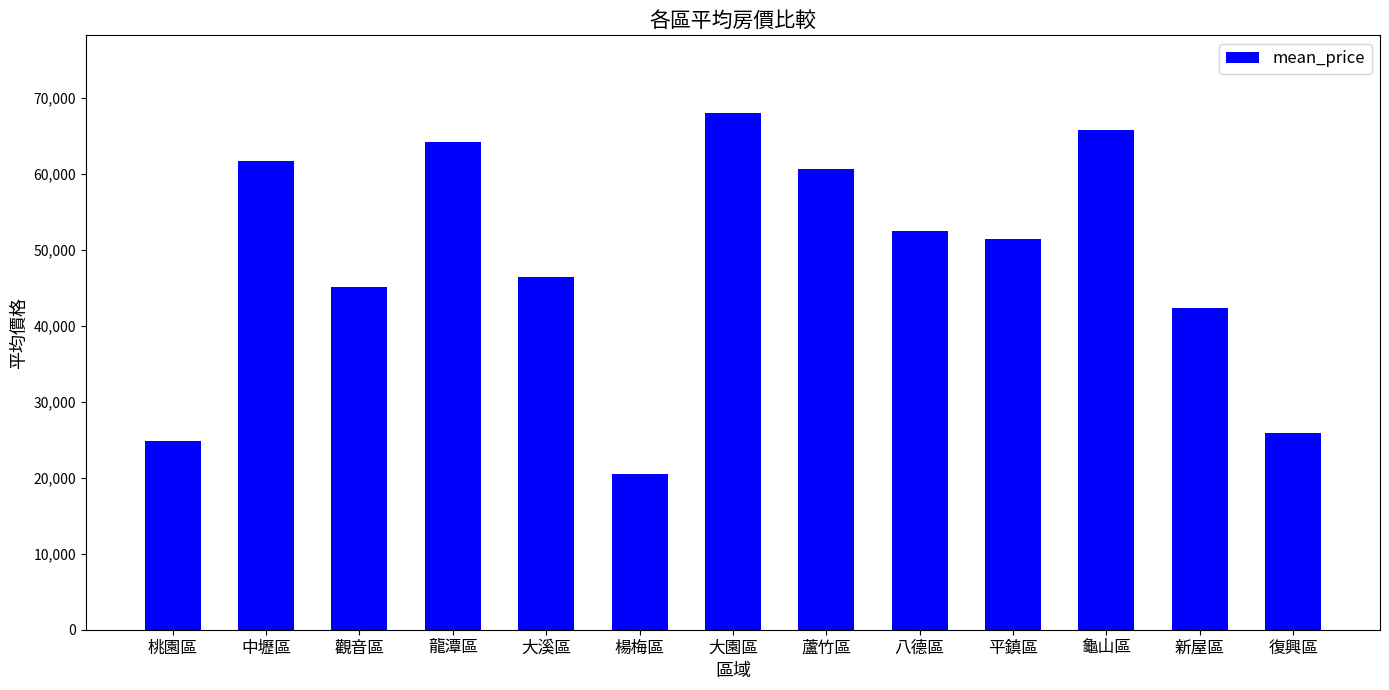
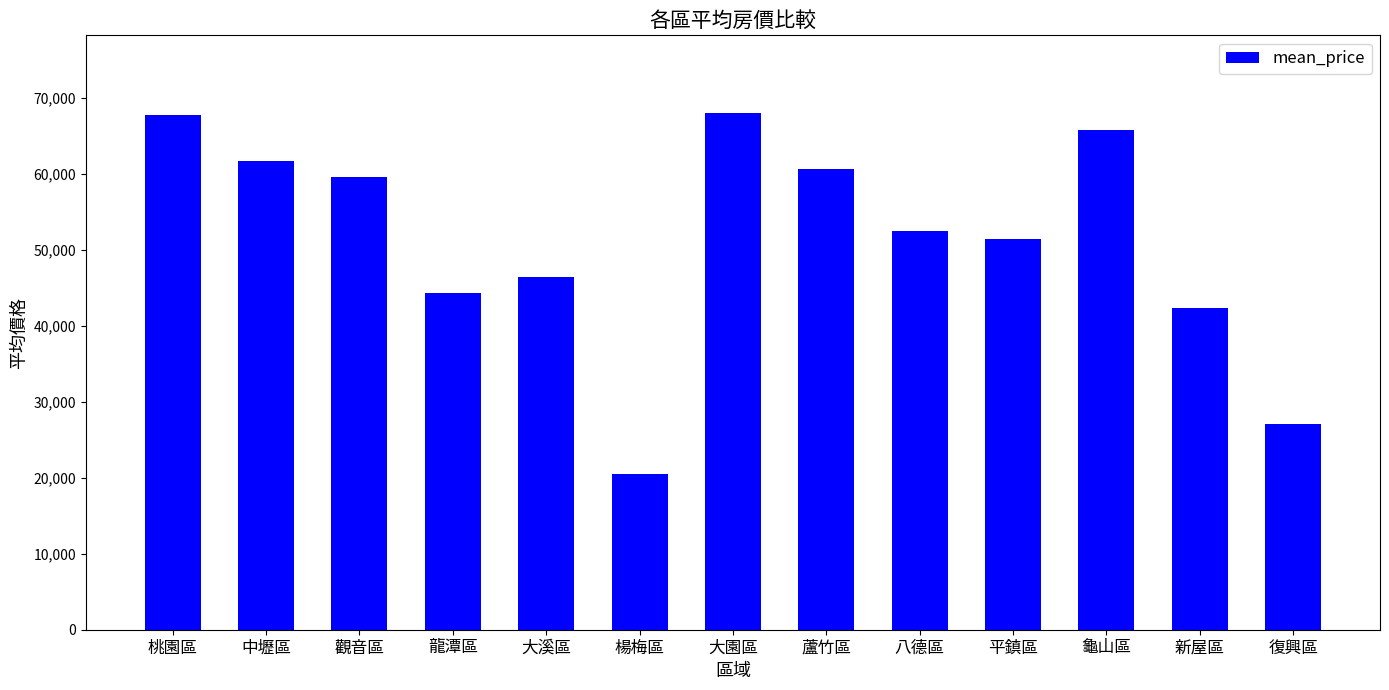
  {
-   "桃園區": "25,000",
+   "桃園區": "68,000",
    "中壢區": "62,000",
-   "觀音區": "45,000",
-   "龍潭區": "64,000",
+   "觀音區": "60,000",
+   "龍潭區": "44,000",
    "大溪區": "46,000",
    "楊梅區": "20,000",
    "大園區": "68,000",
    "蘆竹區": "61,000",
    "八德區": "52,000",
    "平鎮區": "51,000",
    "龜山區": "66,000",
    "新屋區": "42,000",
-   "復興區": "26,000"
+   "復興區": "27,000"
  }
